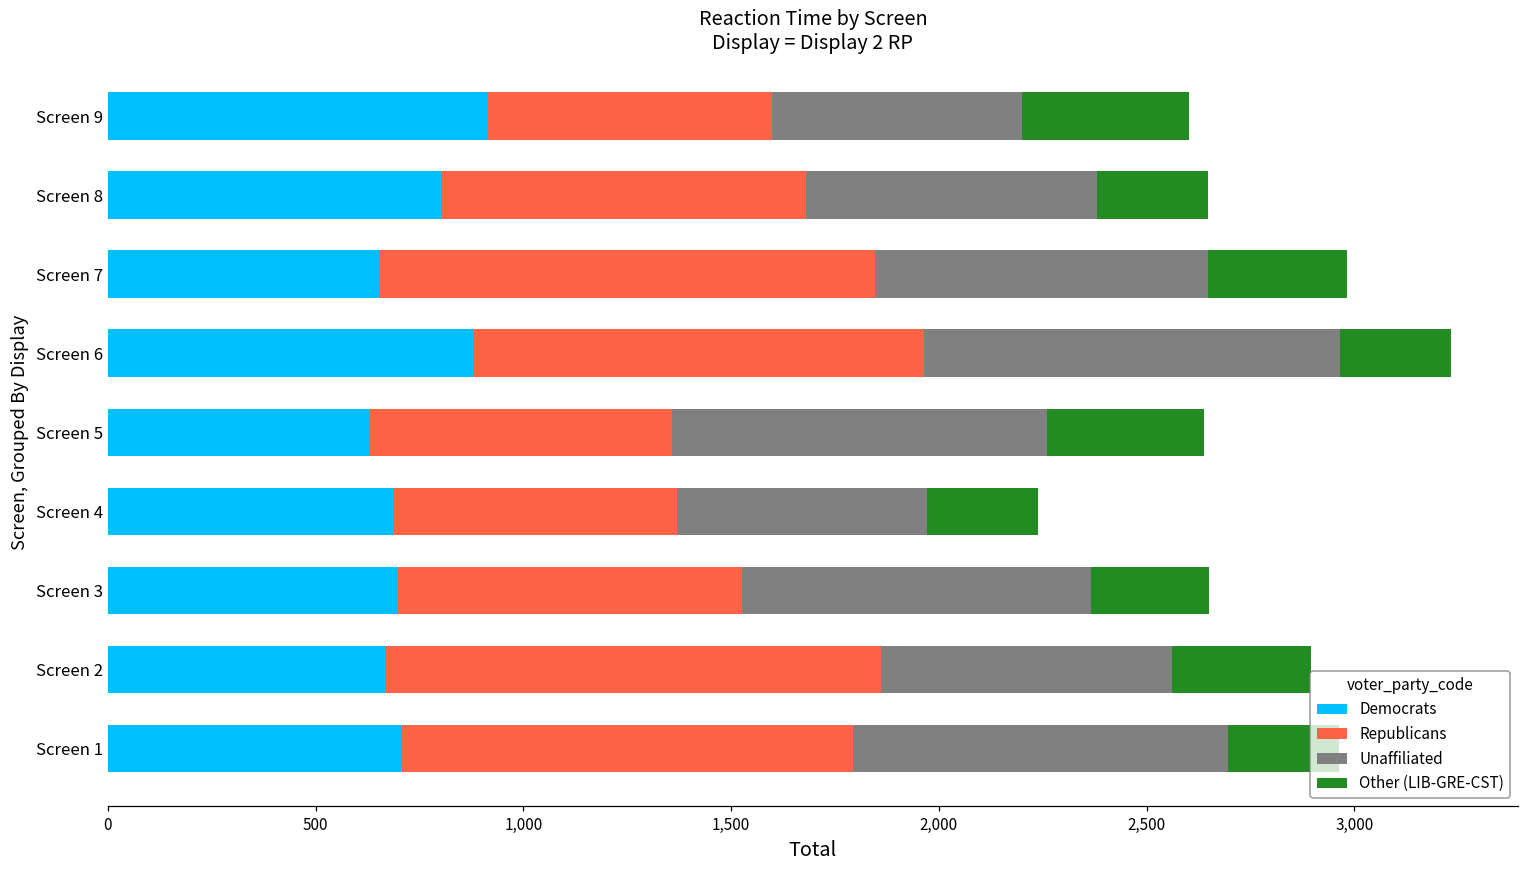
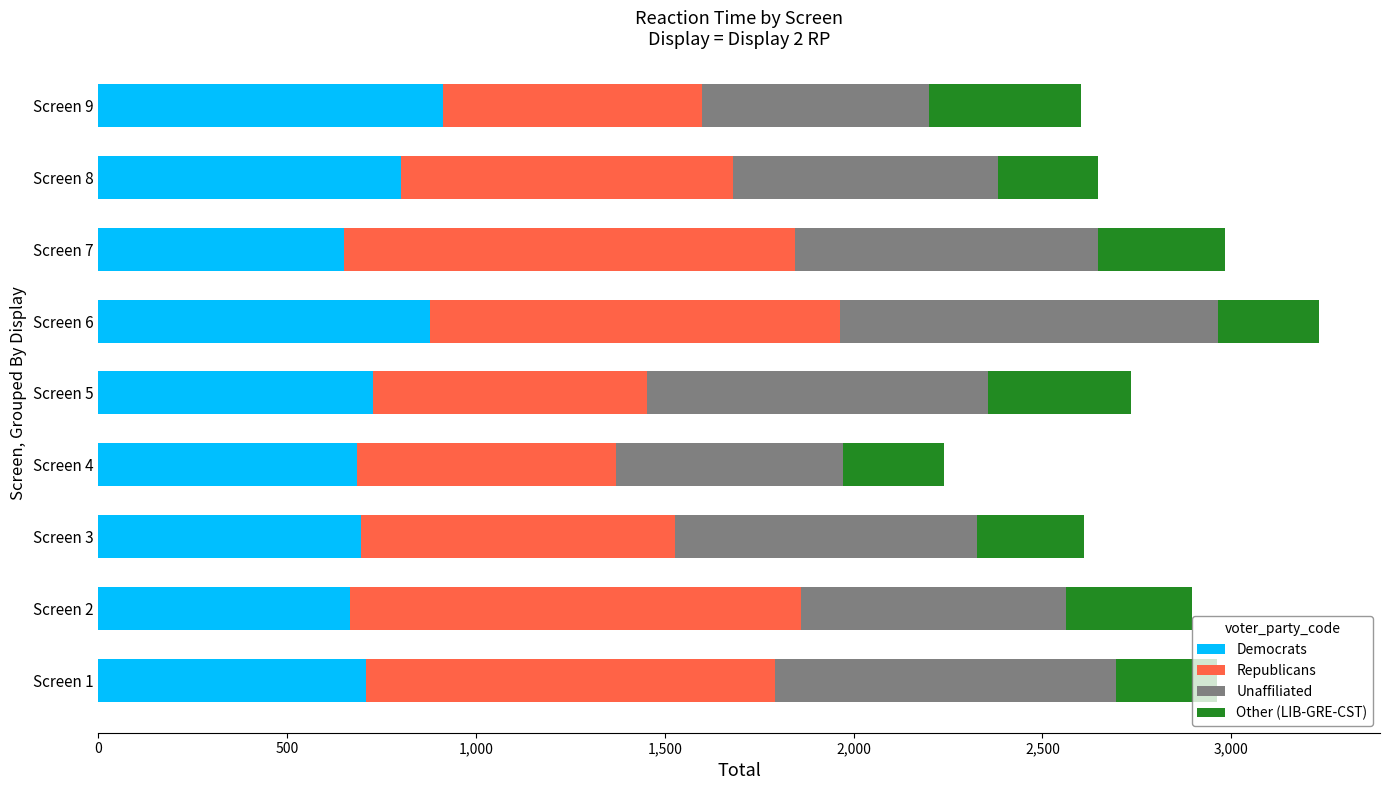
  {
    "Democrats": {
      "Screen 9": "910",
      "Screen 8": "800",
      "Screen 7": "650",
      "Screen 6": "880",
-     "Screen 5": "630",
+     "Screen 5": "730",
      "Screen 4": "690",
      "Screen 3": "700",
      "Screen 2": "670",
      "Screen 1": "710"
    },
    "Republicans": {
      "Screen 9": "690",
      "Screen 8": "880",
      "Screen 7": "1,190",
      "Screen 6": "1,090",
      "Screen 5": "730",
      "Screen 4": "690",
      "Screen 3": "830",
      "Screen 2": "1,190",
      "Screen 1": "1,090"
    },
    "Unaffiliated": {
      "Screen 9": "600",
      "Screen 8": "700",
      "Screen 7": "800",
      "Screen 6": "1,000",
      "Screen 5": "900",
      "Screen 4": "600",
-     "Screen 3": "840",
+     "Screen 3": "800",
      "Screen 2": "700",
      "Screen 1": "900"
    },
    "Other (LIB-GRE-CST)": {
      "Screen 9": "400",
      "Screen 8": "270",
      "Screen 7": "340",
      "Screen 6": "270",
      "Screen 5": "380",
      "Screen 4": "270",
      "Screen 3": "280",
      "Screen 2": "330"
    }
  }
